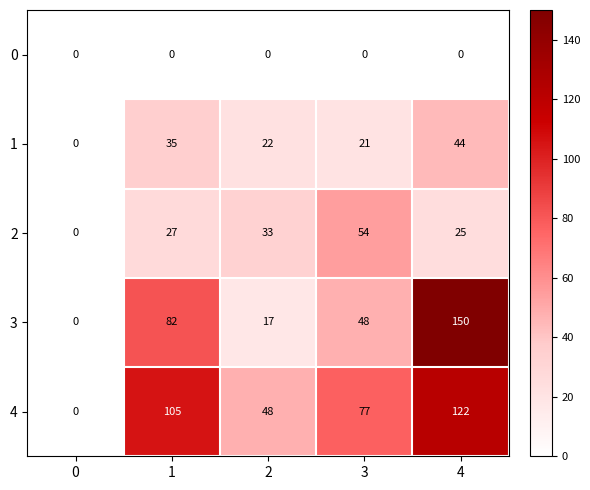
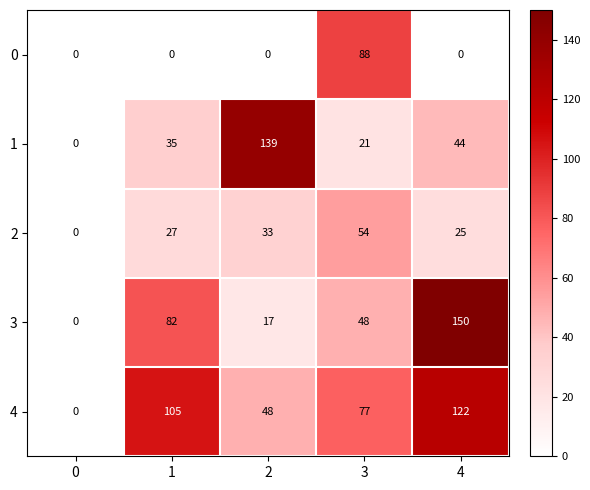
  {
    "0": {
      "0": 0,
      "1": 0,
      "2": 0,
-     "3": 0,
+     "3": 88,
      "4": 0
    },
    "1": {
      "0": 0,
      "1": 35,
-     "2": 22,
+     "2": 139,
      "3": 21,
      "4": 44
    },
    "2": {
      "0": 0,
      "1": 27,
      "2": 33,
      "3": 54,
      "4": 25
    },
    "3": {
      "0": 0,
      "1": 82,
      "2": 17,
      "3": 48,
      "4": 150
    },
    "4": {
      "0": 0,
      "1": 105,
      "2": 48,
      "3": 77,
      "4": 122
    }
  }
